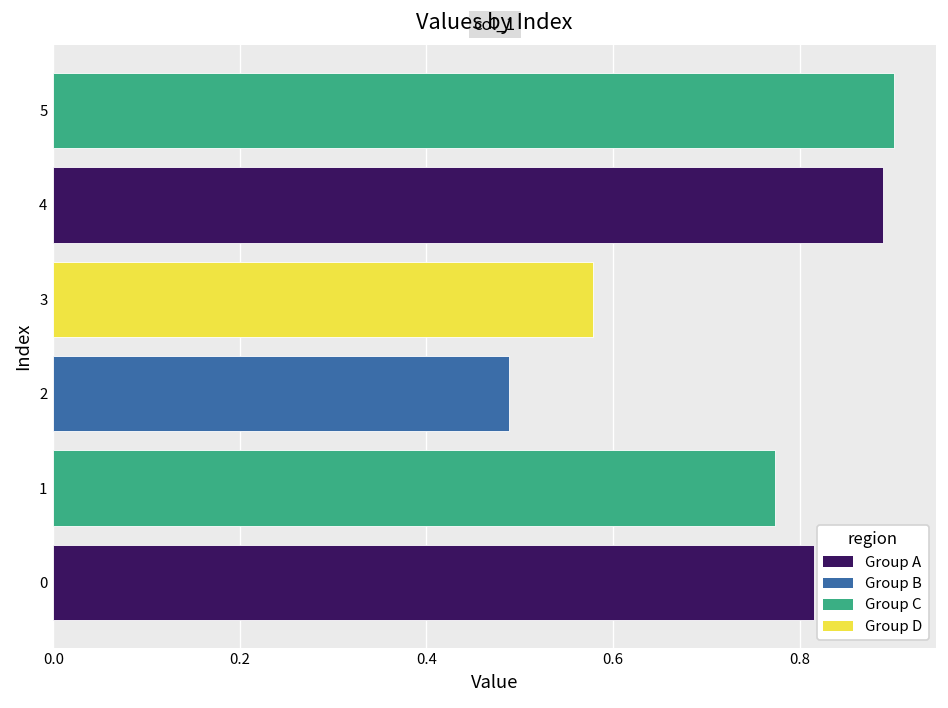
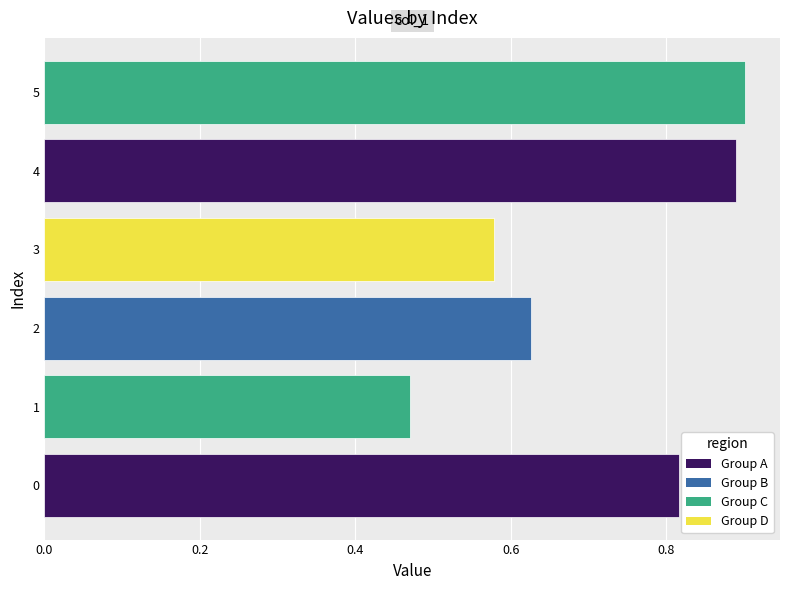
  {
    "5": 0.90,
    "4": 0.89,
    "3": 0.58,
-   "2": 0.49,
-   "1": 0.77,
+   "2": 0.63,
+   "1": 0.47,
    "0": 0.82
  }
